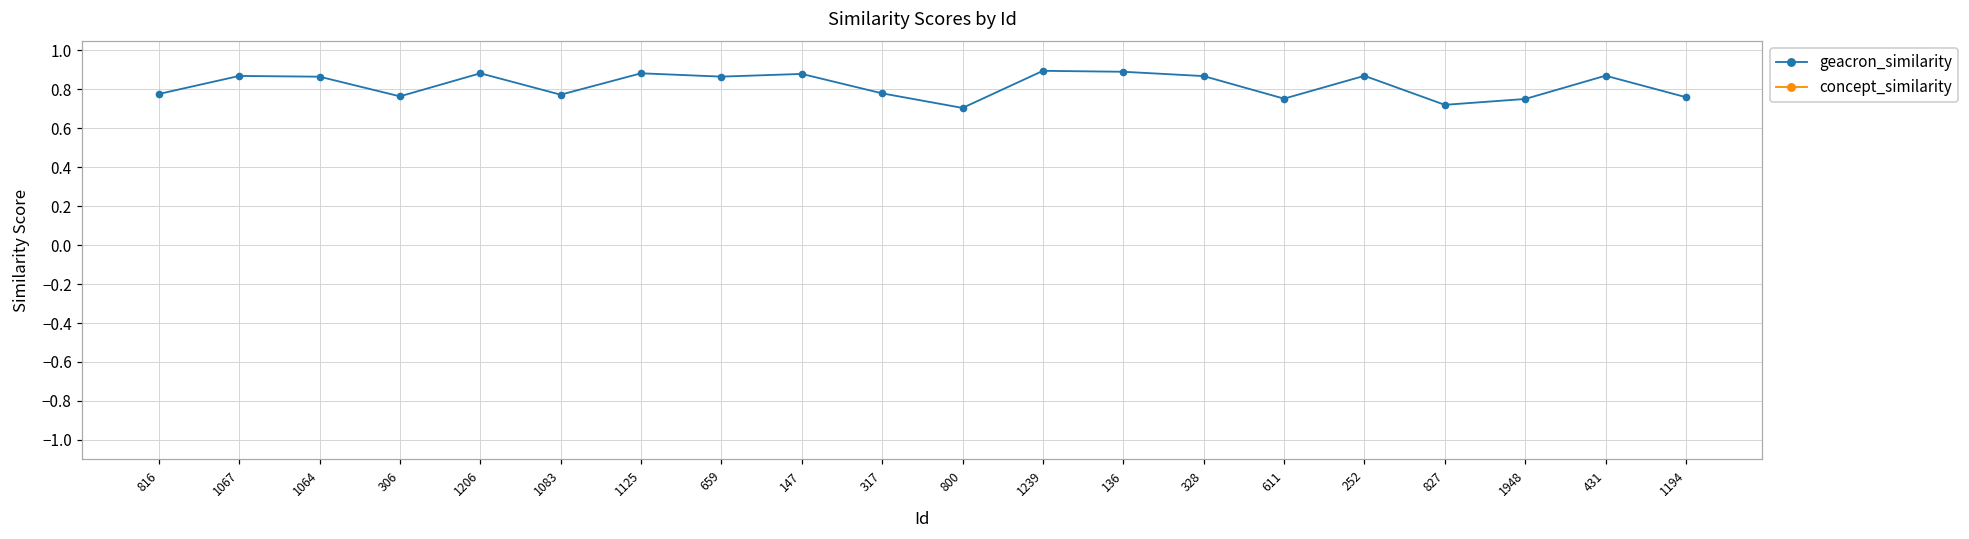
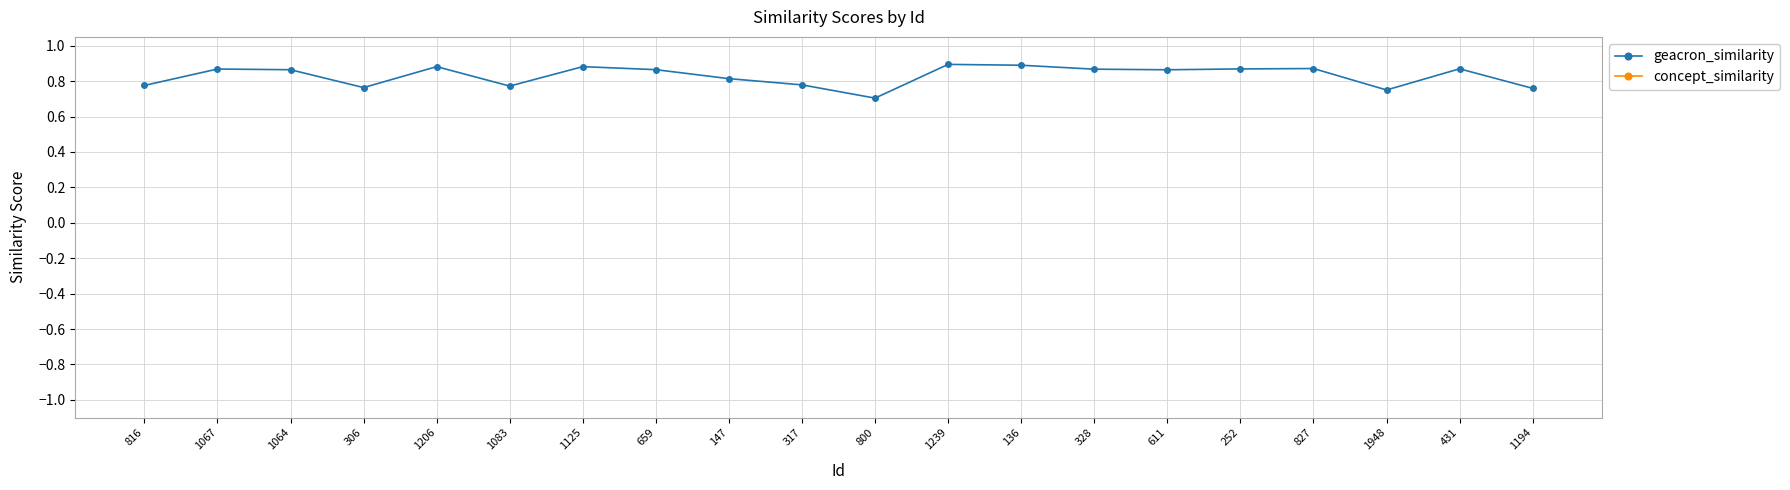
  {
    "816": 0.78,
    "1067": 0.87,
    "1064": 0.86,
    "306": 0.76,
    "1206": 0.88,
    "1083": 0.77,
    "1125": 0.88,
    "659": 0.86,
-   "147": 0.88,
+   "147": 0.81,
    "317": 0.78,
    "800": 0.70,
    "1239": 0.89,
    "136": 0.89,
    "328": 0.87,
-   "611": 0.75,
+   "611": 0.86,
    "252": 0.87,
-   "827": 0.72,
+   "827": 0.87,
    "1948": 0.75,
    "431": 0.87,
    "1194": 0.76
  }
